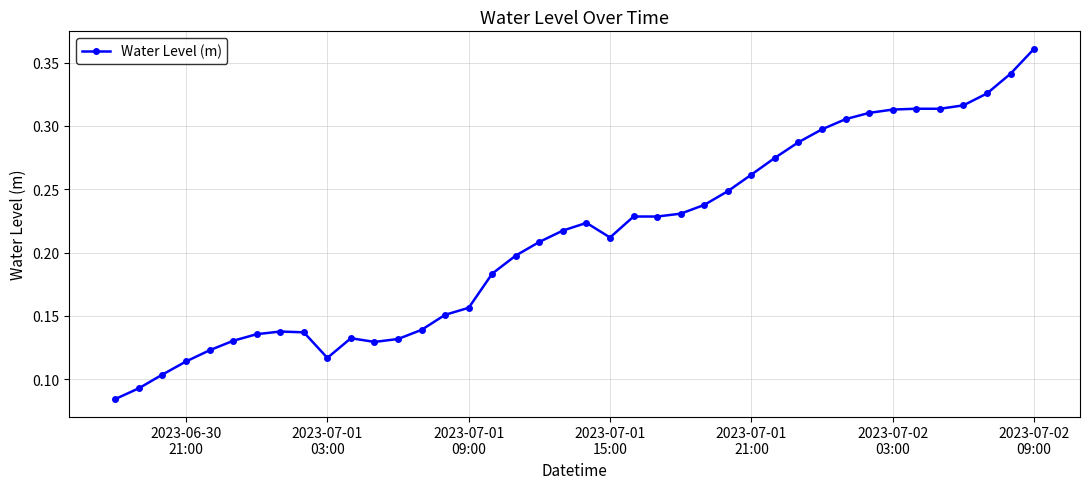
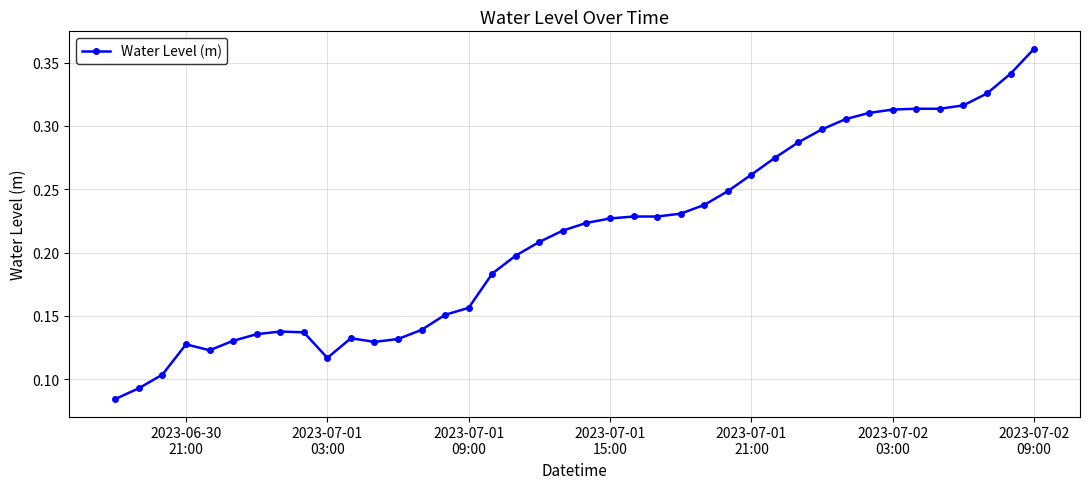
  {
-   "2023-06-30 21:00": 0.114,
+   "2023-06-30 21:00": 0.127,
    "2023-07-01 03:00": 0.117,
    "2023-07-01 09:00": 0.156,
-   "2023-07-01 15:00": 0.212,
+   "2023-07-01 15:00": 0.227,
    "2023-07-01 21:00": 0.262,
    "2023-07-02 03:00": 0.313,
    "2023-07-02 09:00": 0.361
  }
